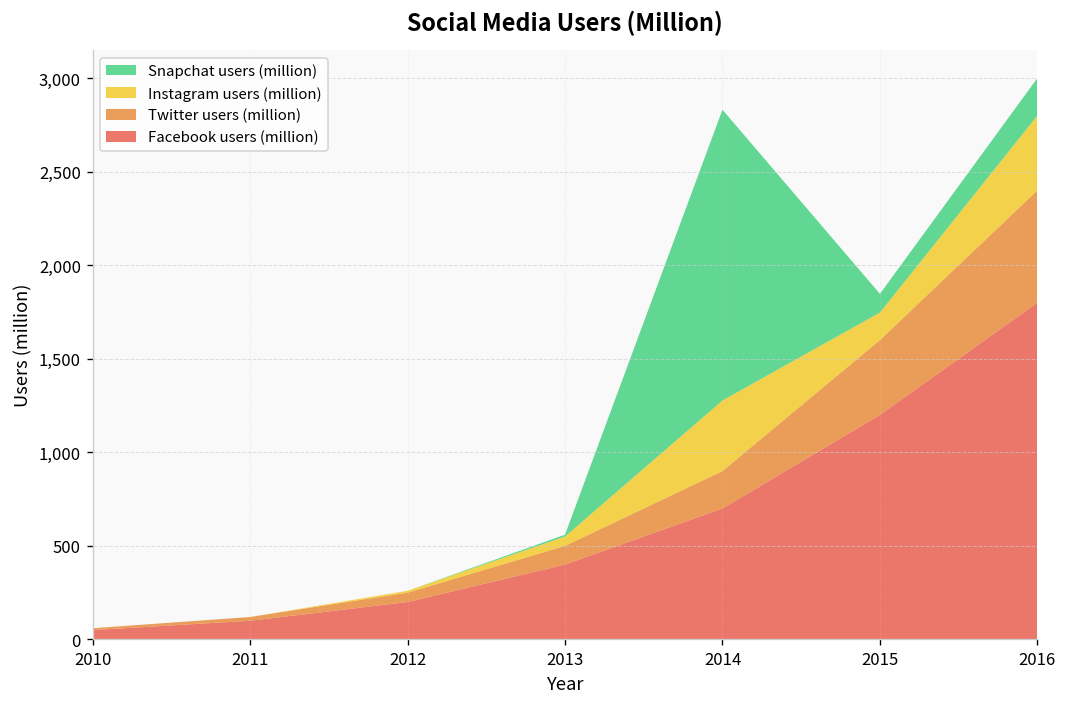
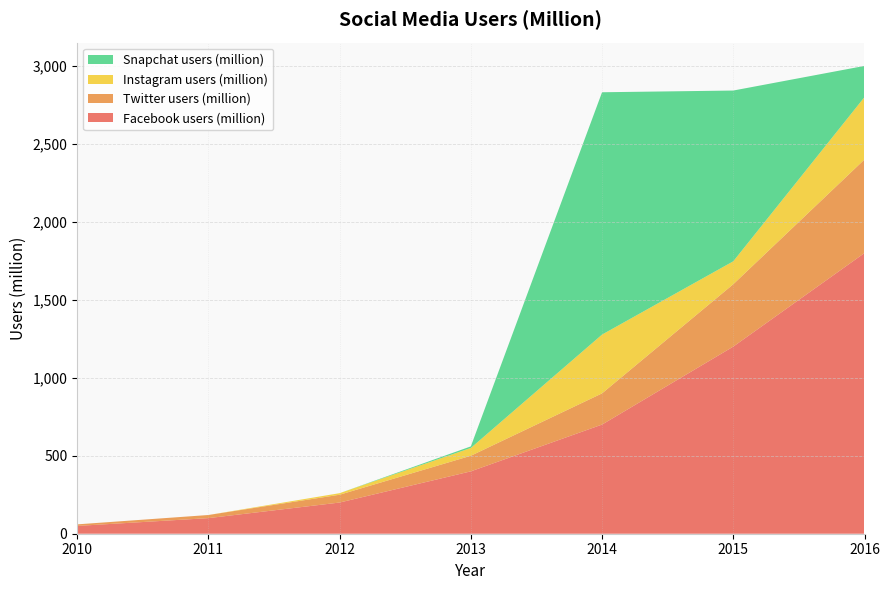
  {
    "Instagram users (million)": {
      "2014": "380",
      "2015": "150",
      "2016": "400"
    },
    "Snapchat users (million)": {
      "2014": "1,550",
-     "2015": "100",
+     "2015": "1,100",
      "2016": "200"
    }
  }
